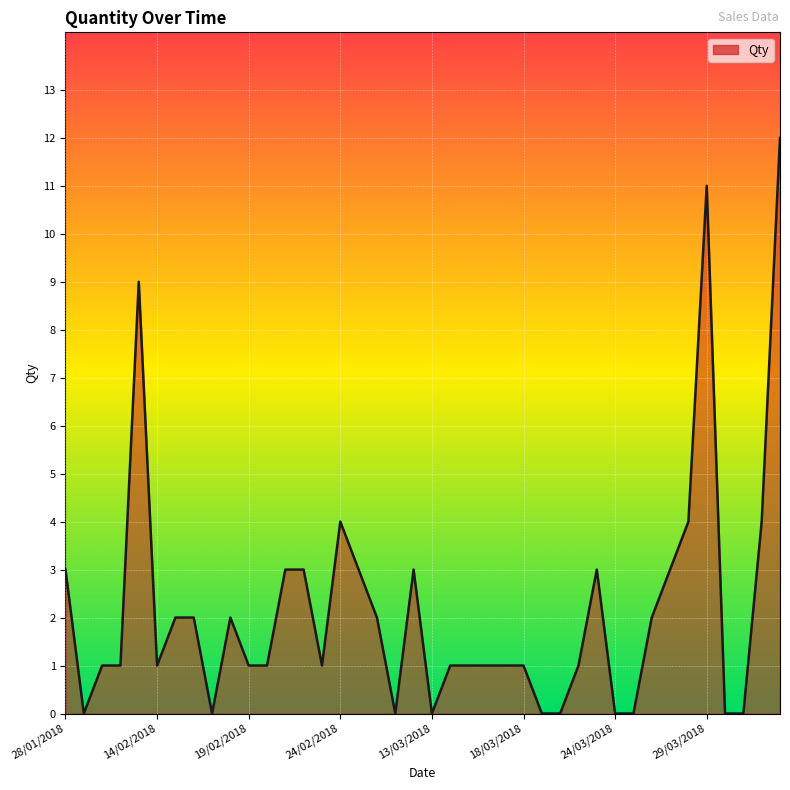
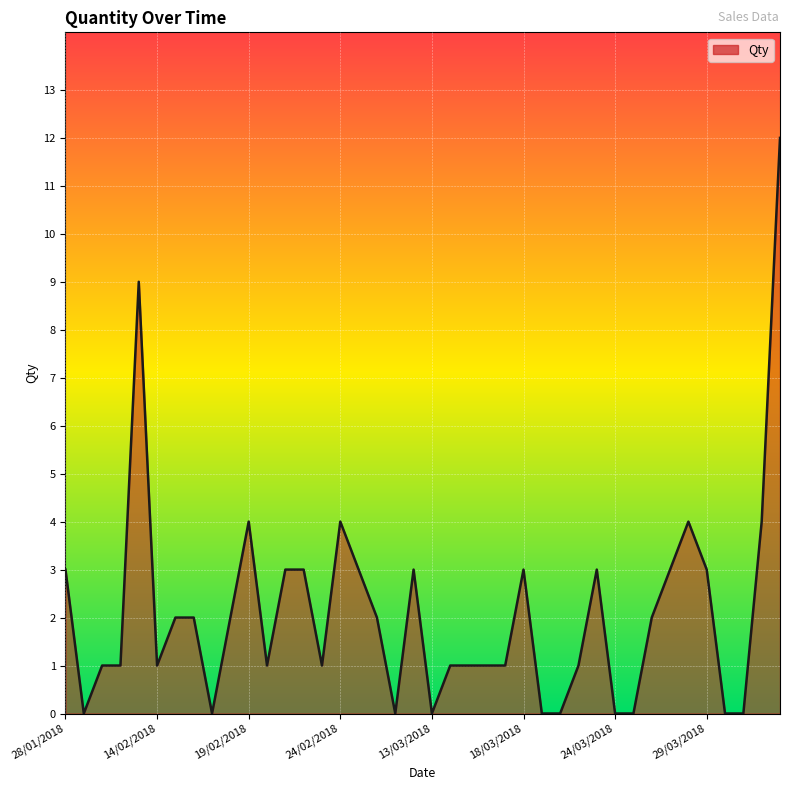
  {
    "28/01/2018": 3,
    "14/02/2018": 1,
-   "19/02/2018": 1,
+   "19/02/2018": 4,
    "24/02/2018": 4,
    "13/03/2018": 0,
-   "18/03/2018": 1,
+   "18/03/2018": 3,
    "24/03/2018": 0,
-   "29/03/2018": 11
+   "29/03/2018": 3
  }
